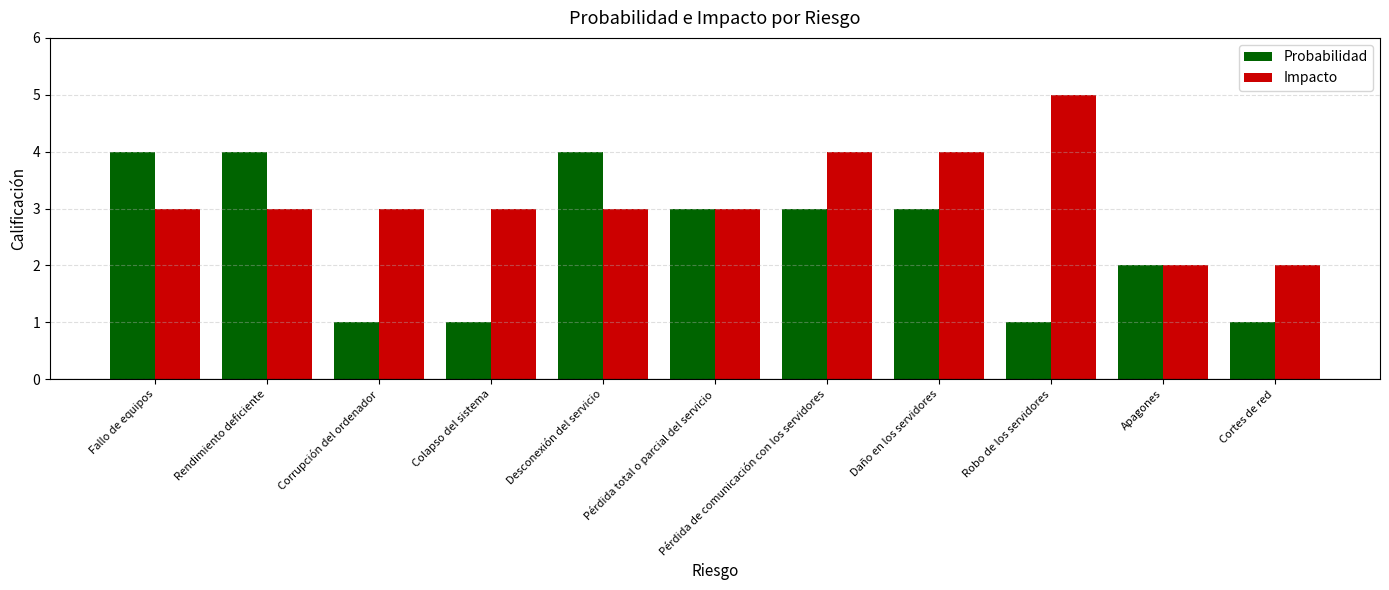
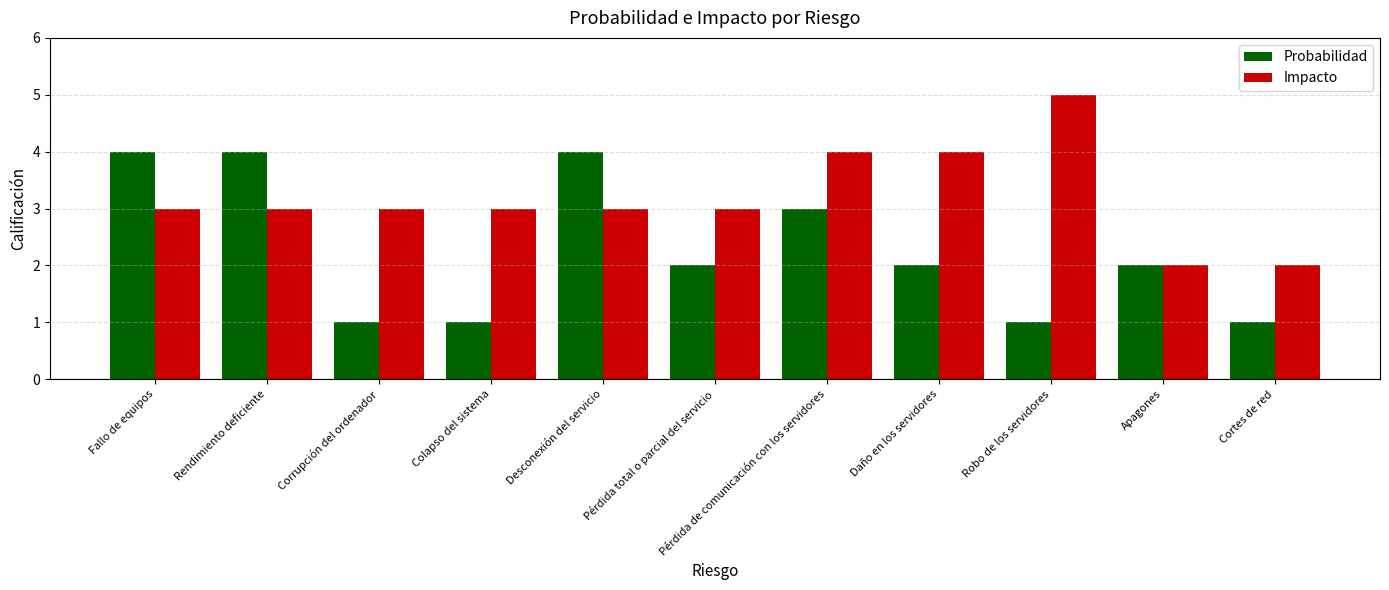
  {
    "Probabilidad": {
      "Fallo de equipos": 4,
      "Rendimiento deficiente": 4,
      "Corrupción del ordenador": 1,
      "Colapso del sistema": 1,
      "Desconexión del servicio": 4,
-     "Pérdida total o parcial del servicio": 3,
+     "Pérdida total o parcial del servicio": 2,
      "Pérdida de comunicación con los servidores": 3,
-     "Daño en los servidores": 3,
+     "Daño en los servidores": 2,
      "Robo de los servidores": 1,
      "Apagones": 2,
      "Cortes de red": 1
    },
    "Impacto": {
      "Fallo de equipos": 3,
      "Rendimiento deficiente": 3,
      "Corrupción del ordenador": 3,
      "Colapso del sistema": 3,
      "Desconexión del servicio": 3,
      "Pérdida total o parcial del servicio": 3,
      "Pérdida de comunicación con los servidores": 4,
      "Daño en los servidores": 4,
      "Robo de los servidores": 5,
      "Apagones": 2,
      "Cortes de red": 2
    }
  }
